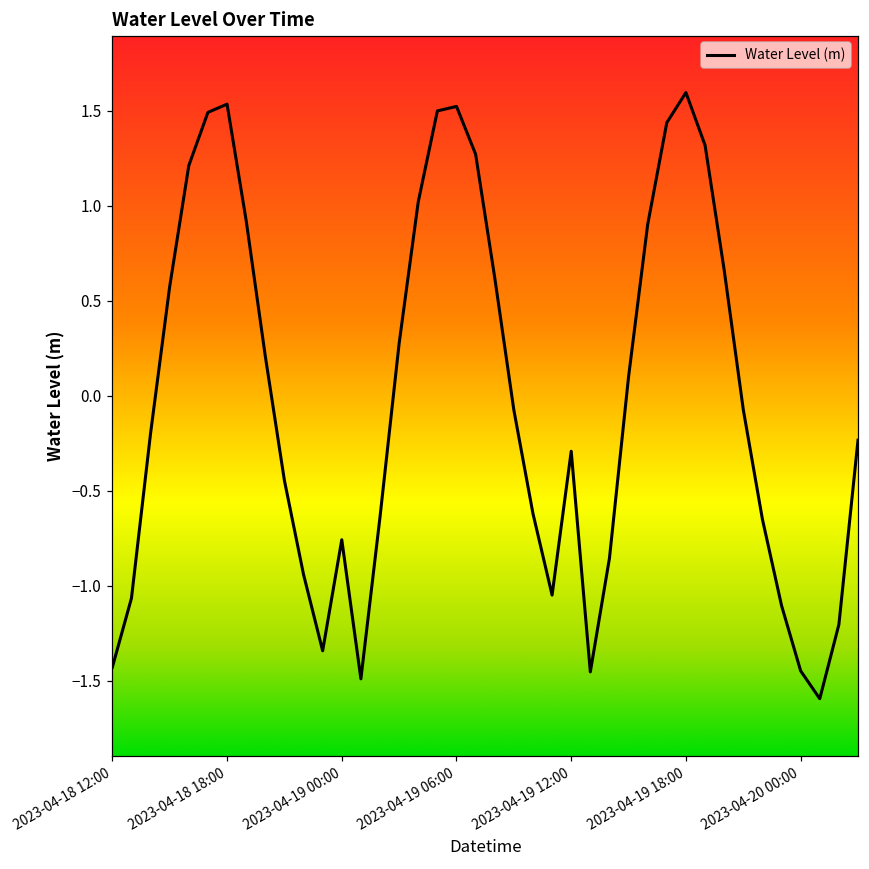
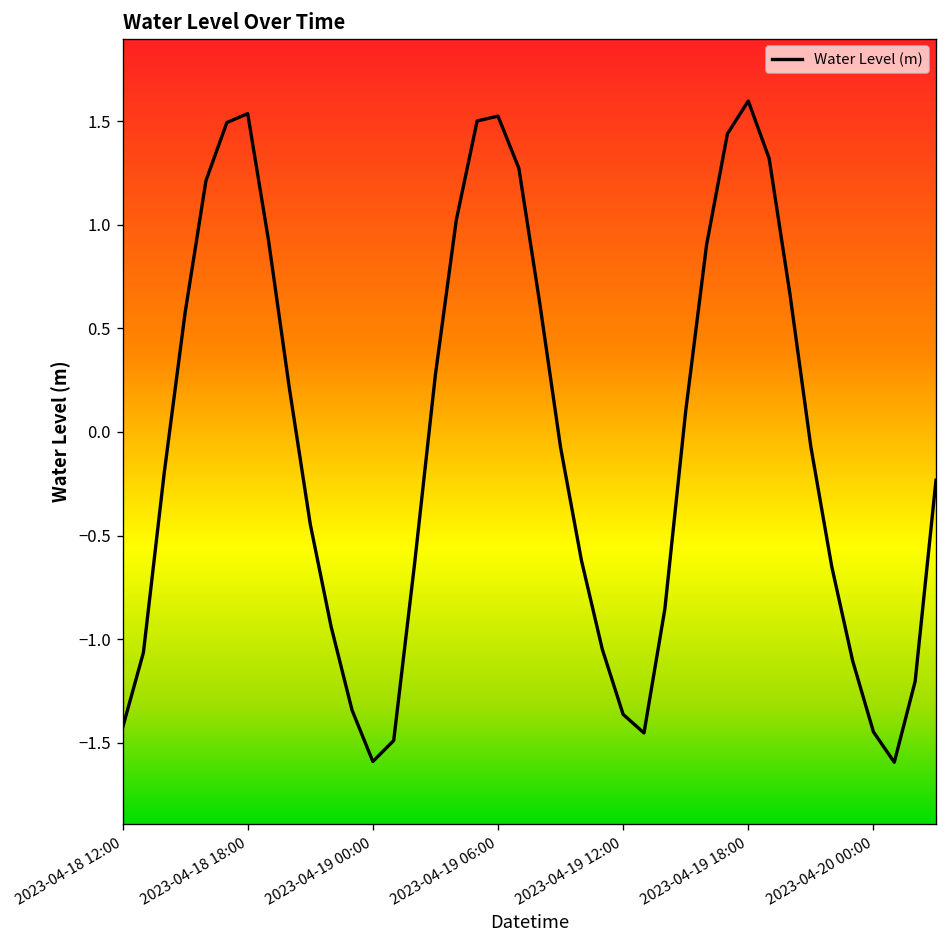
  {
    "2023-04-18 12:00": -1.43,
    "2023-04-18 18:00": 1.54,
-   "2023-04-19 00:00": -0.76,
+   "2023-04-19 00:00": -1.59,
    "2023-04-19 06:00": 1.52,
-   "2023-04-19 12:00": -0.29,
+   "2023-04-19 12:00": -1.36,
    "2023-04-19 18:00": 1.60,
    "2023-04-20 00:00": -1.45
  }
